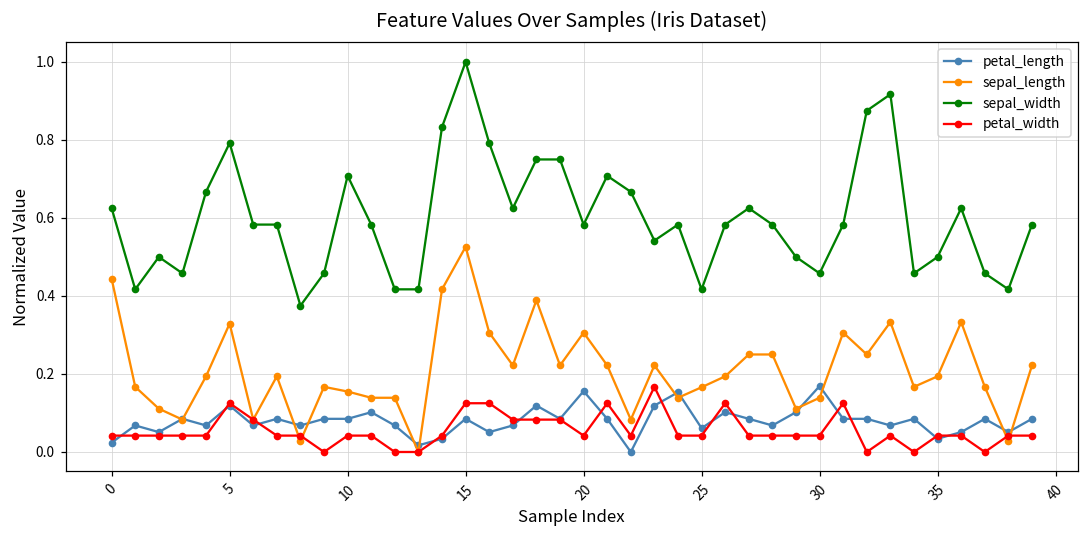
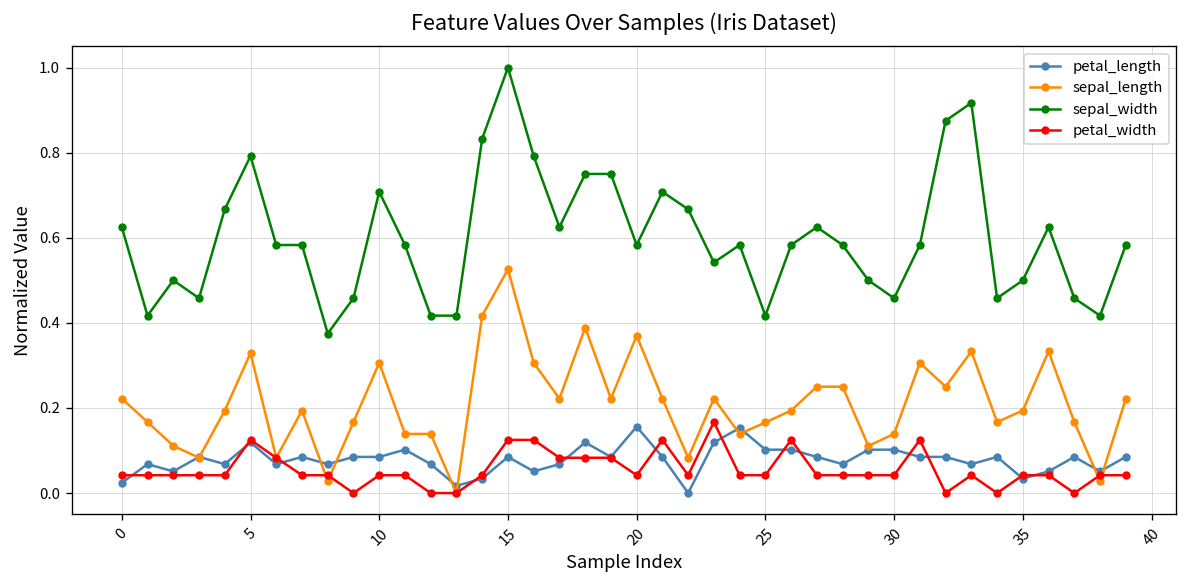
  {
    "petal_length": {
      "0": 0.02,
      "10": 0.09,
      "15": 0.09,
      "20": 0.16,
-     "25": 0.06,
-     "30": 0.17,
+     "25": 0.10,
+     "30": 0.10,
      "35": 0.03
    },
    "sepal_length": {
-     "0": 0.44,
+     "0": 0.22,
      "5": 0.33,
-     "10": 0.16,
+     "10": 0.31,
      "15": 0.53,
-     "20": 0.31,
+     "20": 0.37,
      "25": 0.17,
      "30": 0.14,
      "35": 0.19
    },
    "sepal_width": {
      "0": 0.63,
      "5": 0.79,
      "10": 0.71,
      "15": 1.00,
      "20": 0.58,
      "25": 0.42,
      "30": 0.46,
      "35": 0.50
    },
    "petal_width": {
      "0": 0.04,
      "10": 0.04,
      "15": 0.13,
      "20": 0.04,
      "25": 0.04,
      "30": 0.04,
      "35": 0.04
    }
  }
